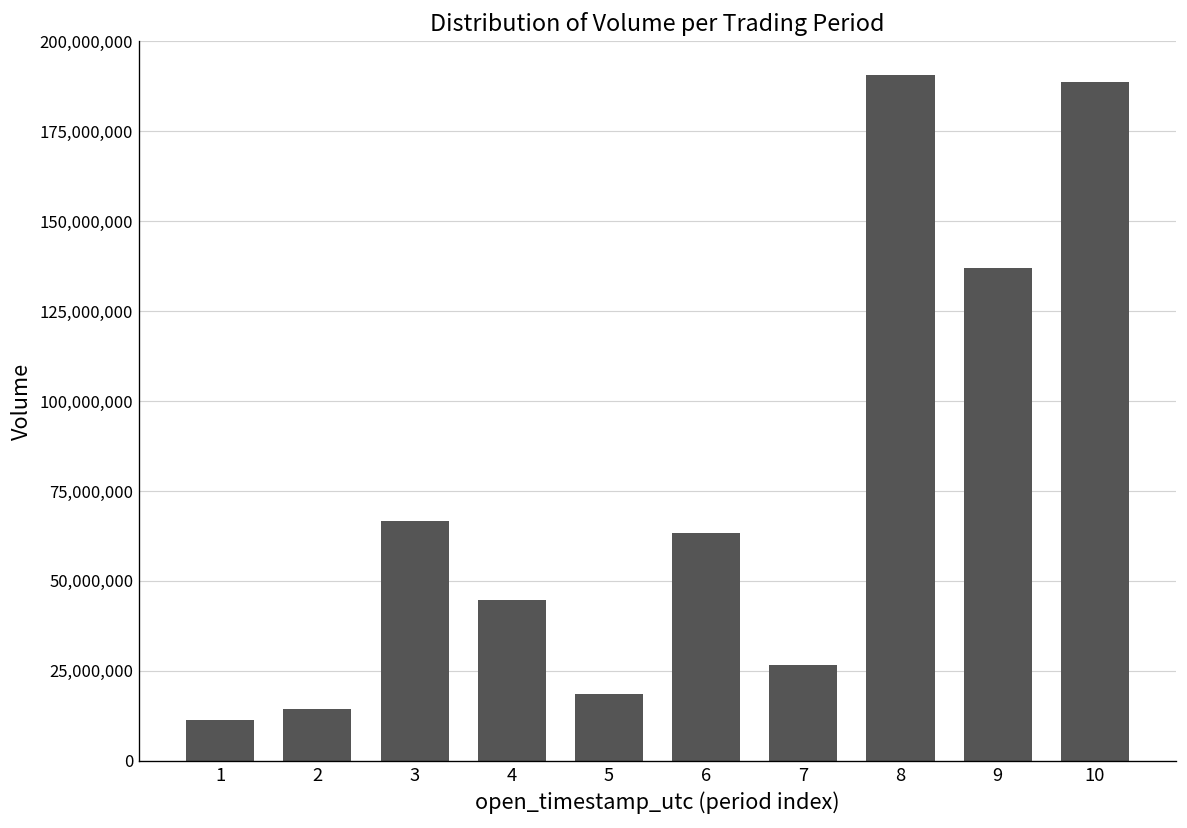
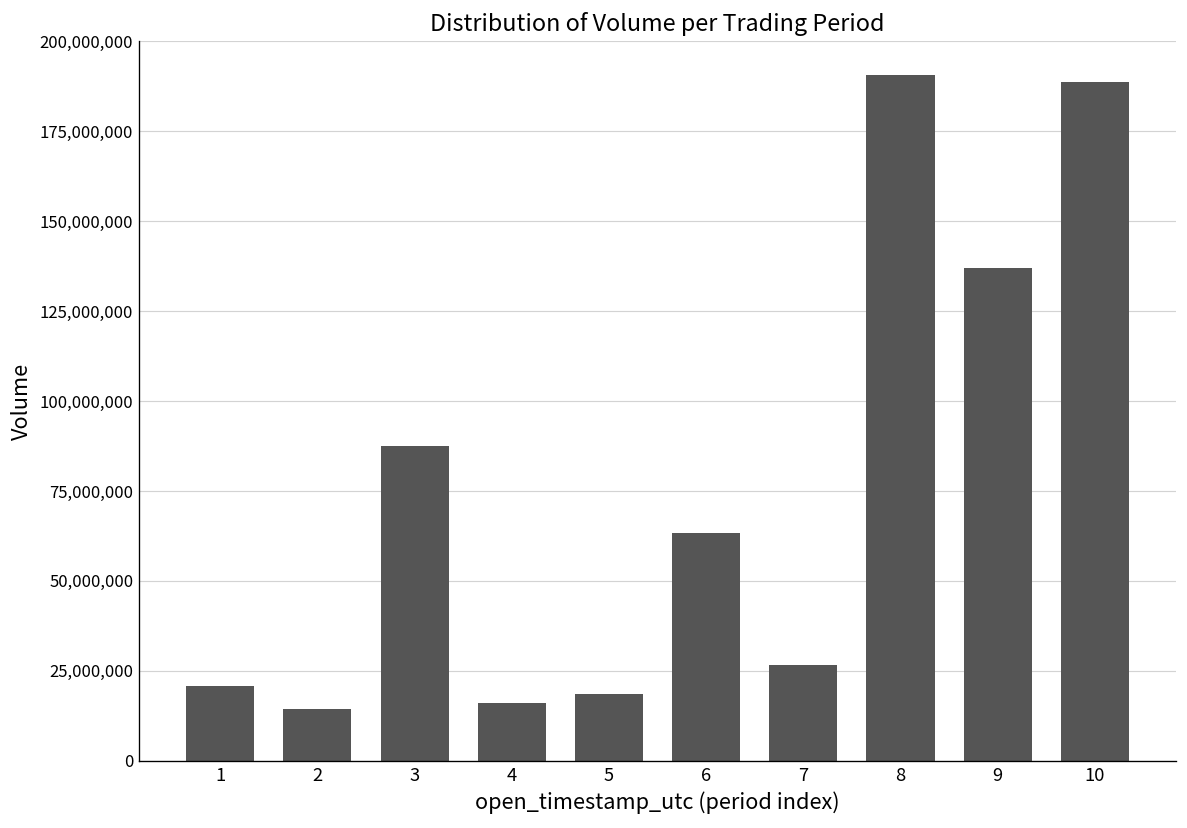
  {
-   "1": "11,000,000",
+   "1": "21,000,000",
    "2": "14,000,000",
-   "3": "67,000,000",
-   "4": "45,000,000",
+   "3": "88,000,000",
+   "4": "16,000,000",
    "5": "19,000,000",
    "6": "63,000,000",
    "7": "27,000,000",
    "8": "191,000,000",
    "9": "137,000,000",
    "10": "189,000,000"
  }
